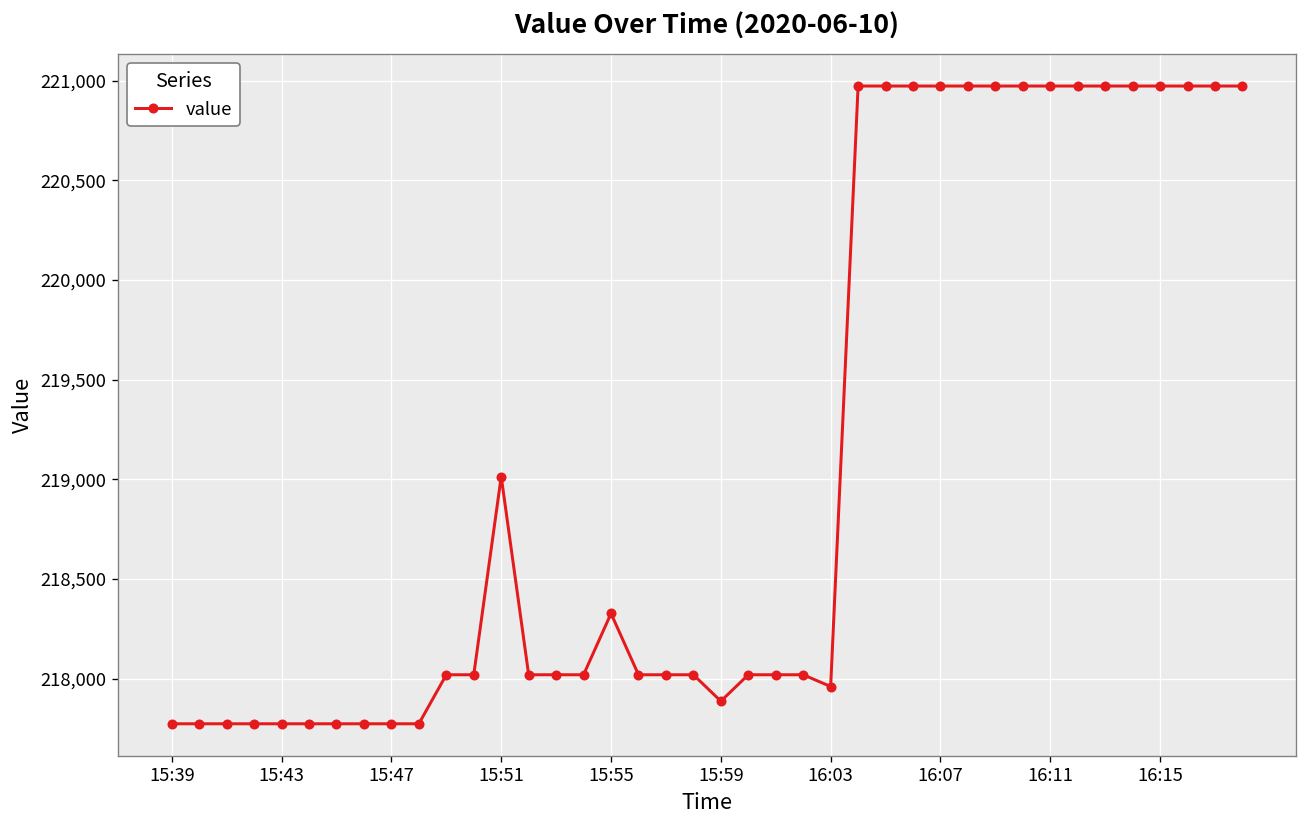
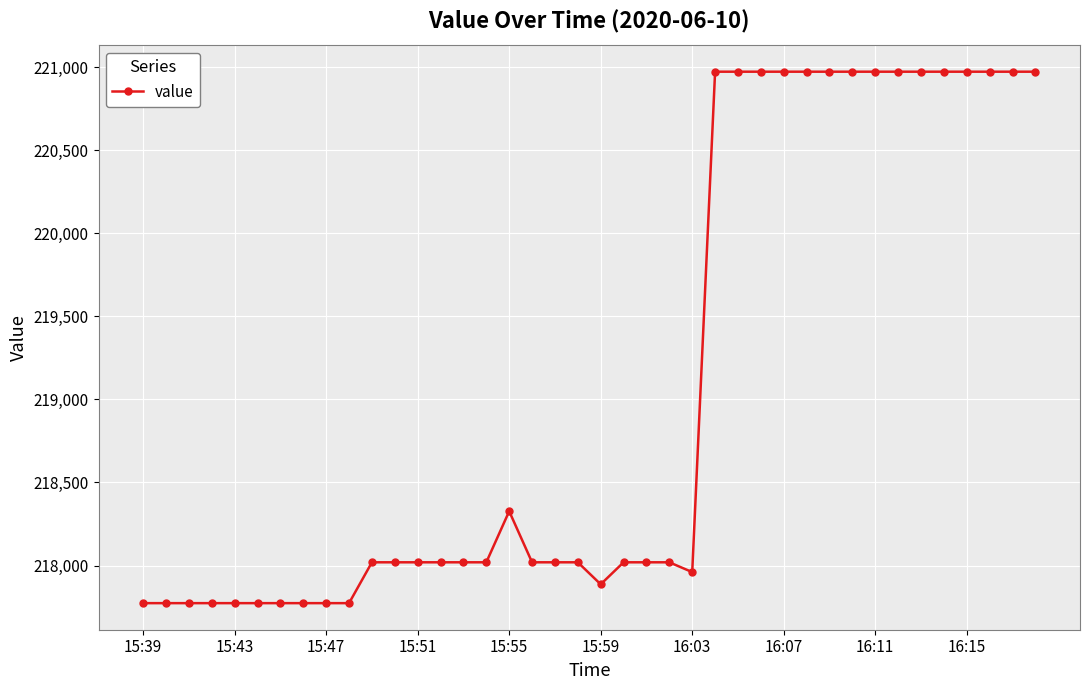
  {
    "15:39": "217,770",
    "15:43": "217,770",
    "15:47": "217,770",
-   "15:51": "219,010",
+   "15:51": "218,020",
    "15:55": "218,330",
    "15:59": "217,890",
    "16:03": "217,960",
    "16:07": "220,970",
    "16:11": "220,970",
    "16:15": "220,970"
  }
